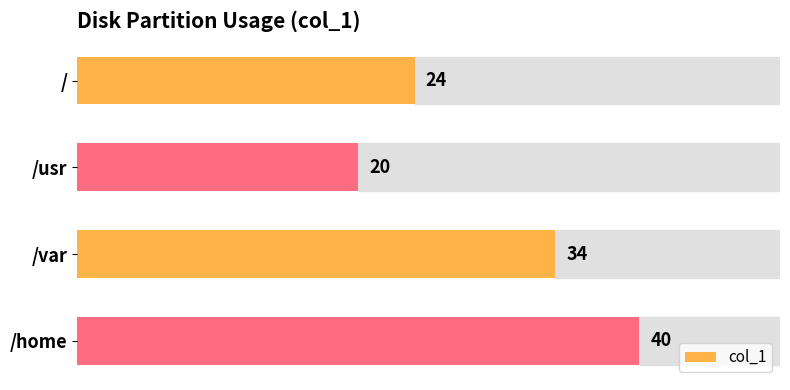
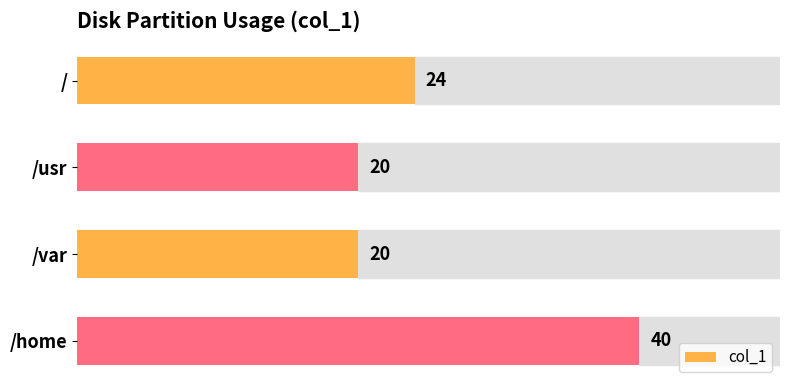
  {
    "/": 24,
    "/usr": 20,
-   "/var": 34,
+   "/var": 20,
    "/home": 40
  }
